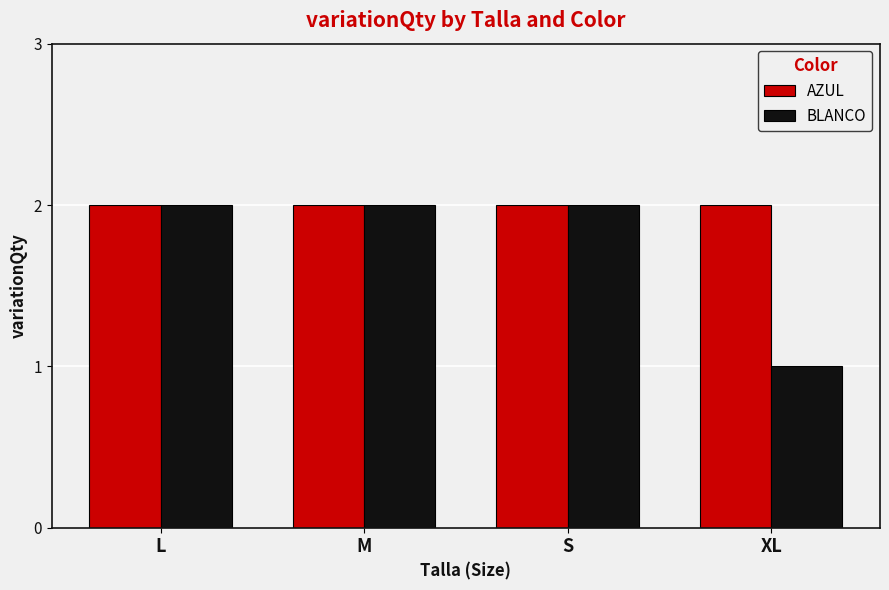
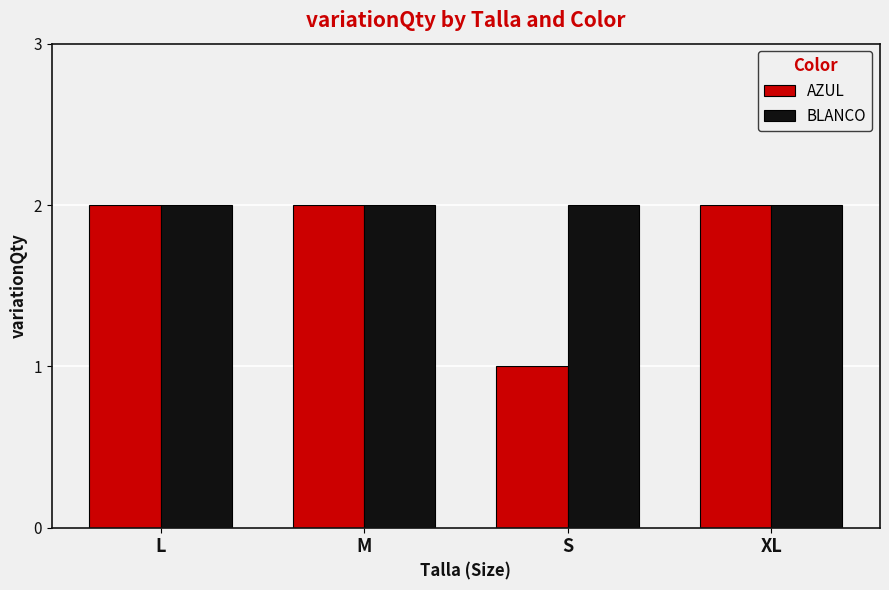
  {
    "AZUL": {
      "L": 2,
      "M": 2,
-     "S": 2,
+     "S": 1,
      "XL": 2
    },
    "BLANCO": {
      "L": 2,
      "M": 2,
      "S": 2,
-     "XL": 1
+     "XL": 2
    }
  }
